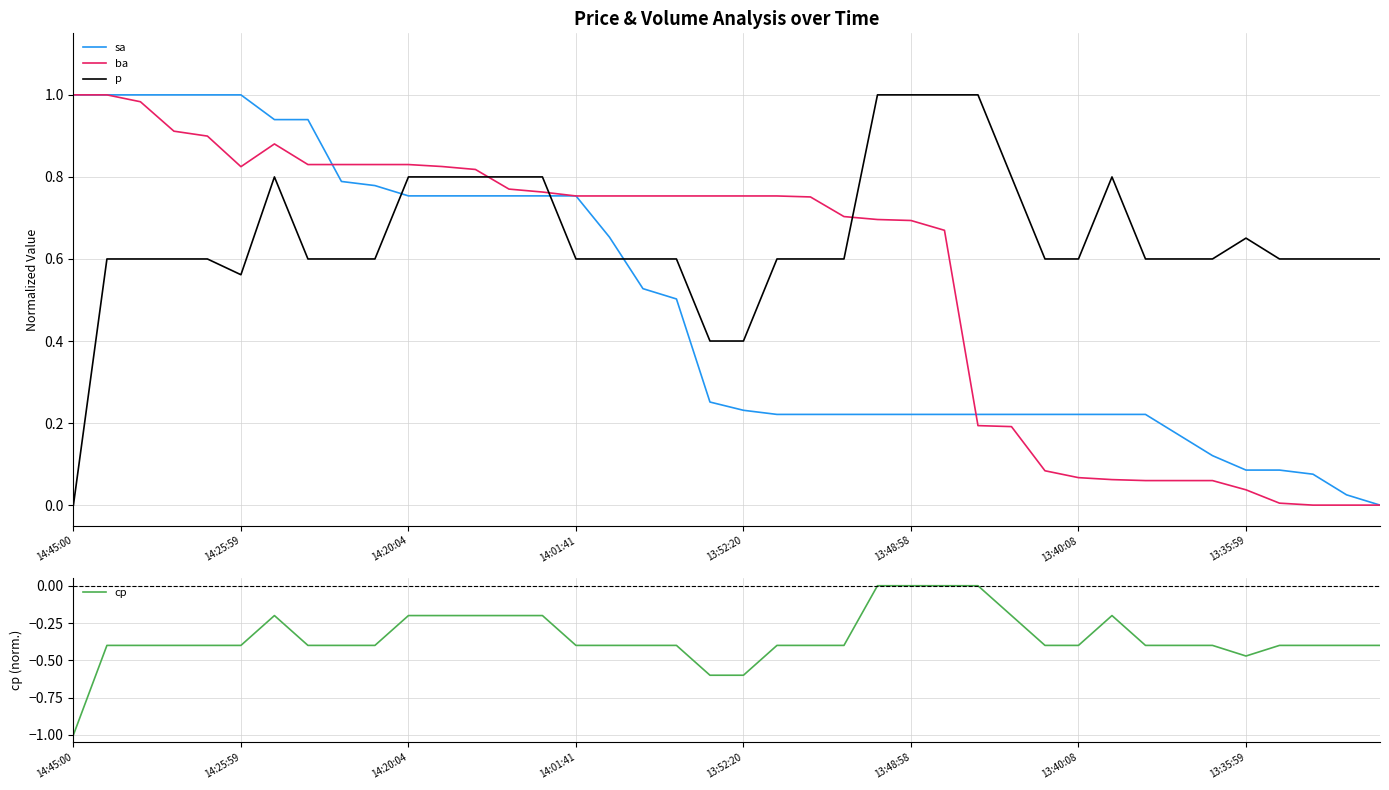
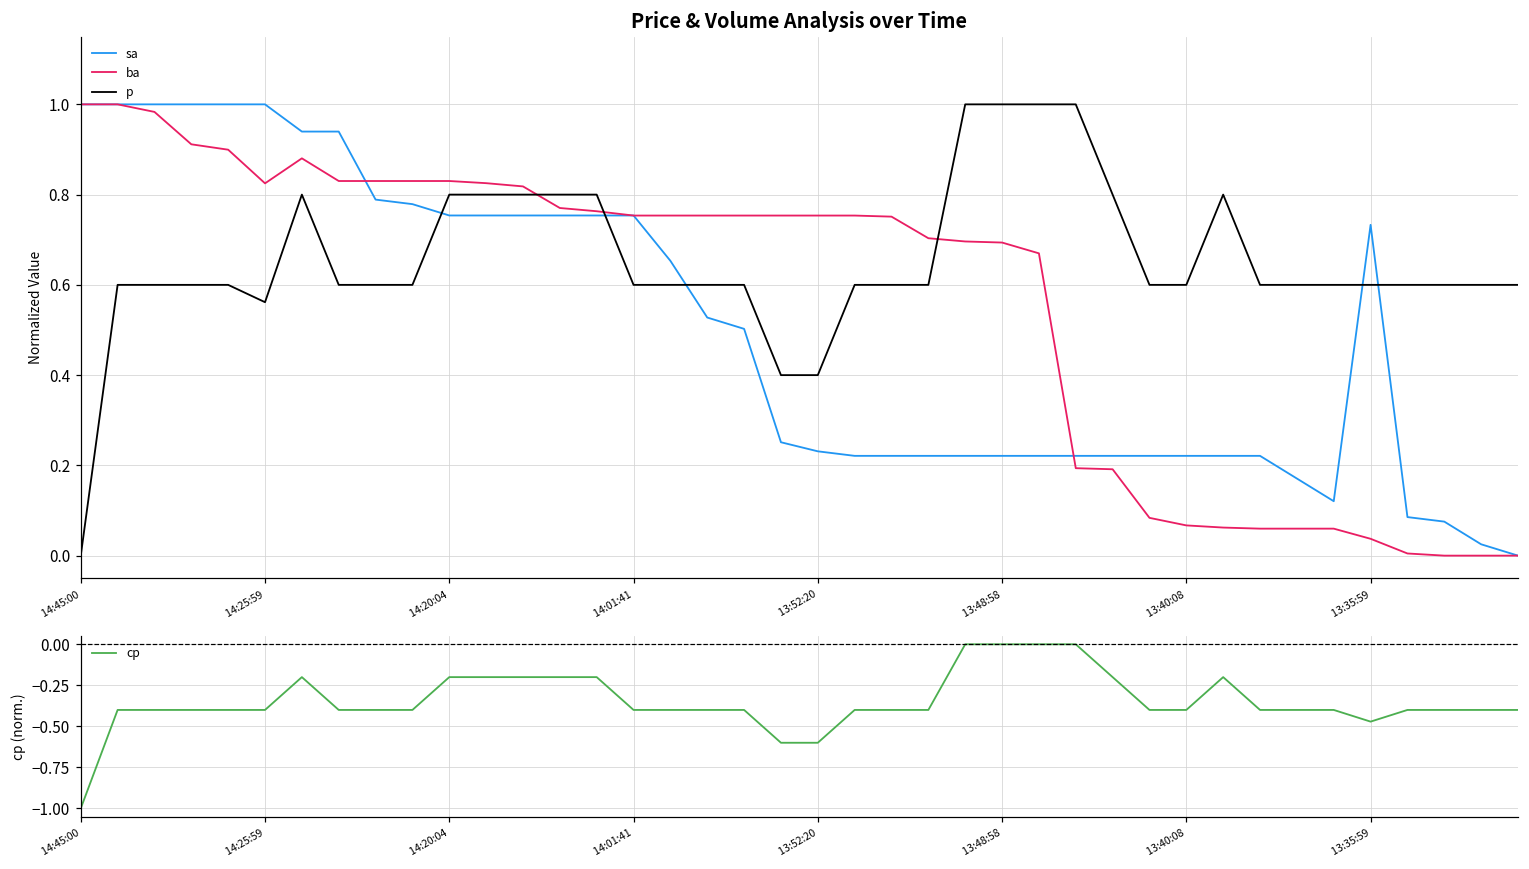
  {
    "Price & Volume Analysis over Time": {
      "sa": {
        "14:25:59": 1.00,
-       "13:35:59": 0.09
+       "13:35:59": 0.73
      },
      "ba": {
        "14:25:59": 0.82,
        "13:35:59": 0.04
      },
      "p": {
        "14:45:00": 0.00,
        "14:25:59": 0.56,
-       "13:35:59": 0.65
+       "13:35:59": 0.60
      }
    }
  }
